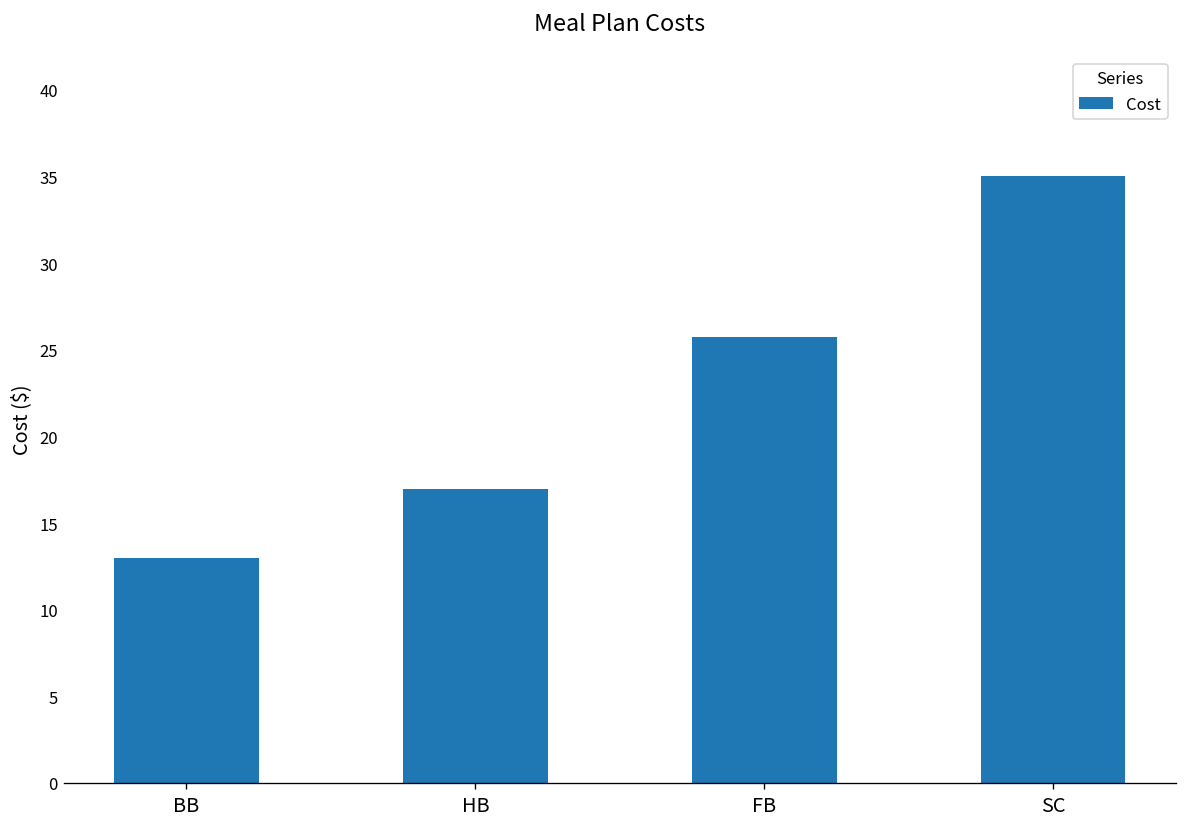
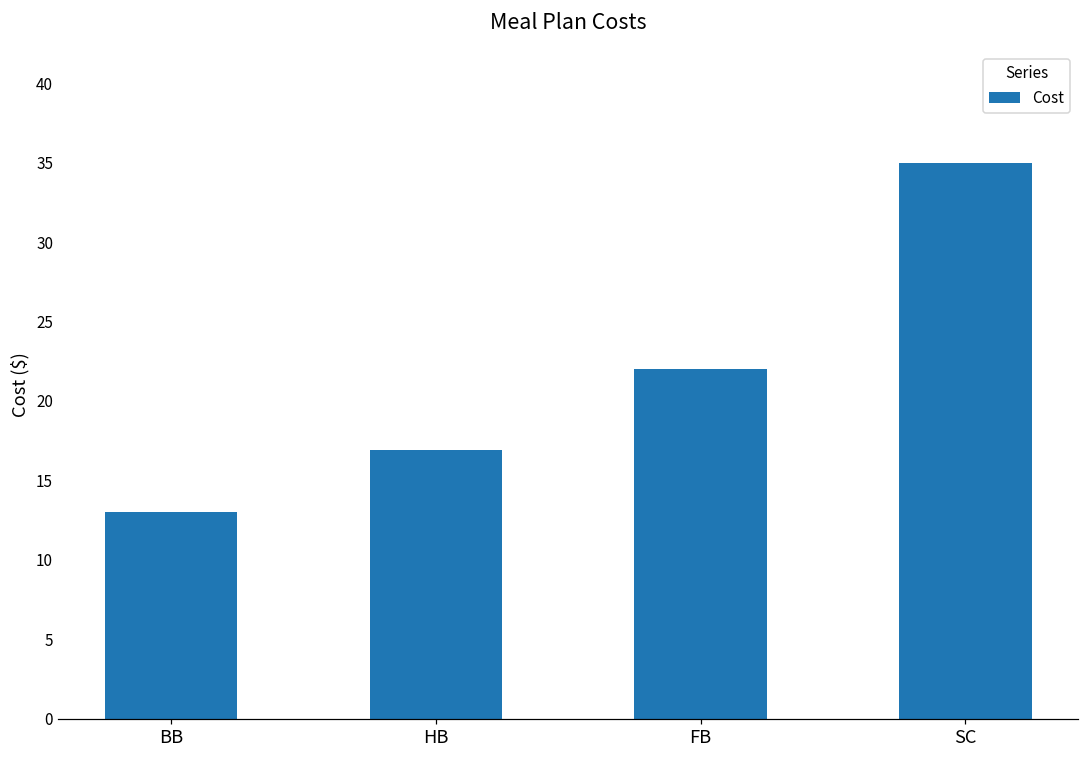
  {
    "BB": 13.0,
    "HB": 16.9,
-   "FB": 25.7,
+   "FB": 22.0,
    "SC": 35.0
  }
